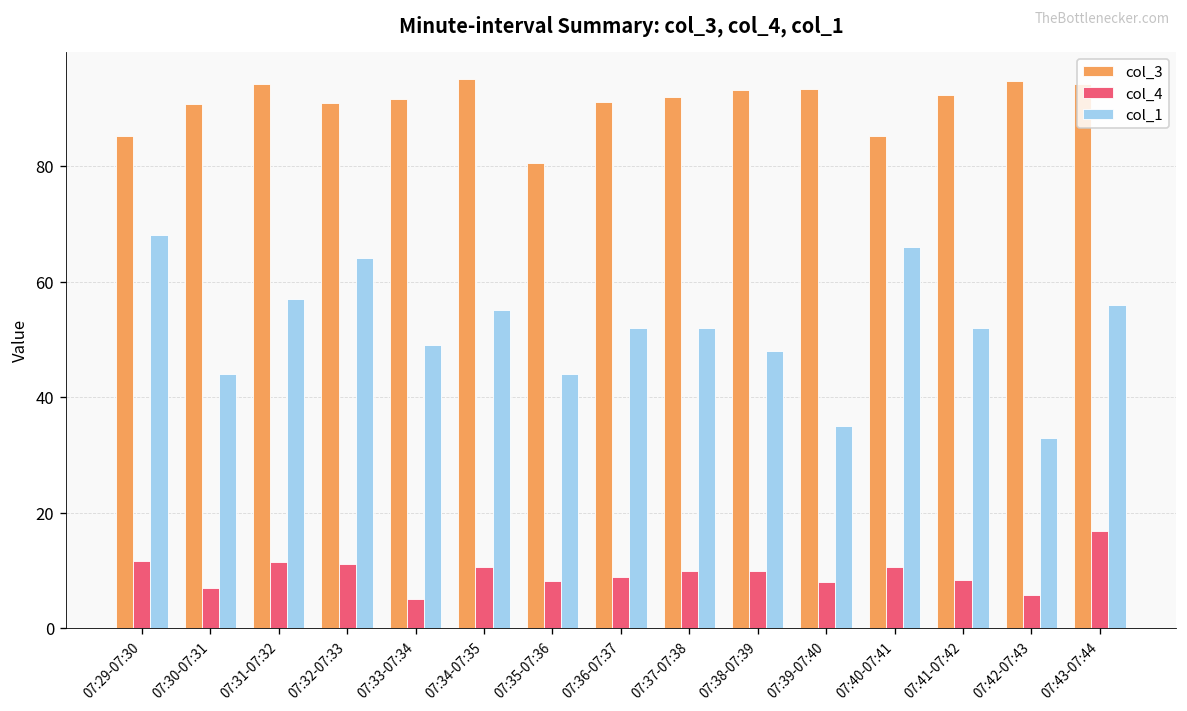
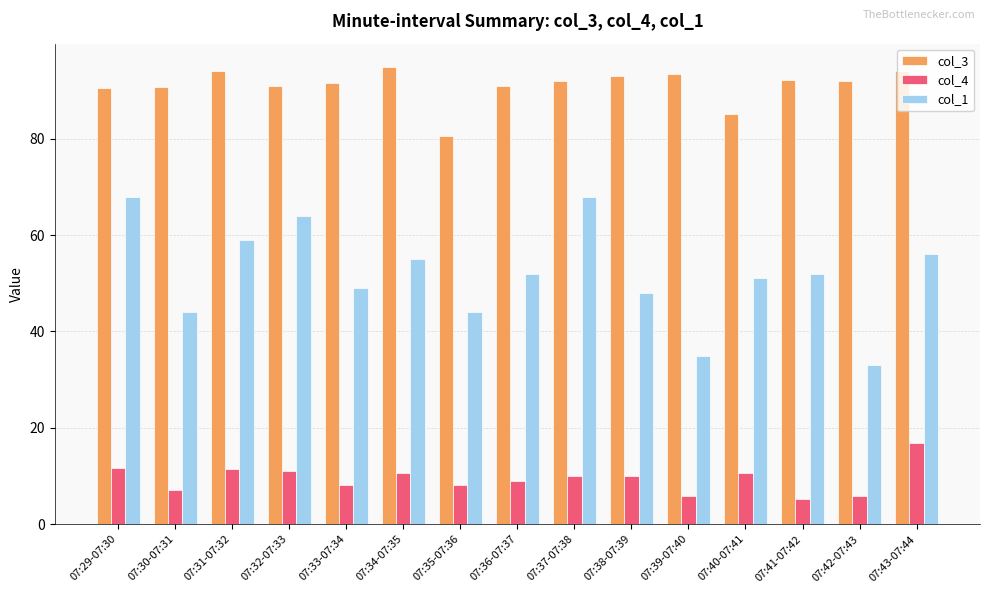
  {
    "col_3": {
-     "07:29-07:30": 85,
+     "07:29-07:30": 91,
      "07:30-07:31": 91,
      "07:31-07:32": 94,
      "07:32-07:33": 91,
      "07:33-07:34": 92,
      "07:34-07:35": 95,
      "07:35-07:36": 81,
      "07:36-07:37": 91,
      "07:37-07:38": 92,
      "07:38-07:39": 93,
      "07:39-07:40": 93,
      "07:40-07:41": 85,
      "07:41-07:42": 92,
-     "07:42-07:43": 95
+     "07:42-07:43": 92
    },
    "col_4": {
      "07:29-07:30": 12,
      "07:30-07:31": 7,
      "07:31-07:32": 12,
      "07:32-07:33": 11,
-     "07:33-07:34": 5,
+     "07:33-07:34": 8,
      "07:34-07:35": 11,
      "07:35-07:36": 8,
      "07:36-07:37": 9,
      "07:37-07:38": 10,
      "07:38-07:39": 10,
-     "07:39-07:40": 8,
+     "07:39-07:40": 6,
      "07:40-07:41": 11,
-     "07:41-07:42": 8,
+     "07:41-07:42": 5,
      "07:42-07:43": 6,
      "07:43-07:44": 17
    },
    "col_1": {
      "07:29-07:30": 68,
      "07:30-07:31": 44,
-     "07:31-07:32": 57,
+     "07:31-07:32": 59,
      "07:32-07:33": 64,
      "07:33-07:34": 49,
      "07:34-07:35": 55,
      "07:35-07:36": 44,
      "07:36-07:37": 52,
-     "07:37-07:38": 52,
+     "07:37-07:38": 68,
      "07:38-07:39": 48,
      "07:39-07:40": 35,
-     "07:40-07:41": 66,
+     "07:40-07:41": 51,
      "07:41-07:42": 52,
      "07:42-07:43": 33,
      "07:43-07:44": 56
    }
  }
